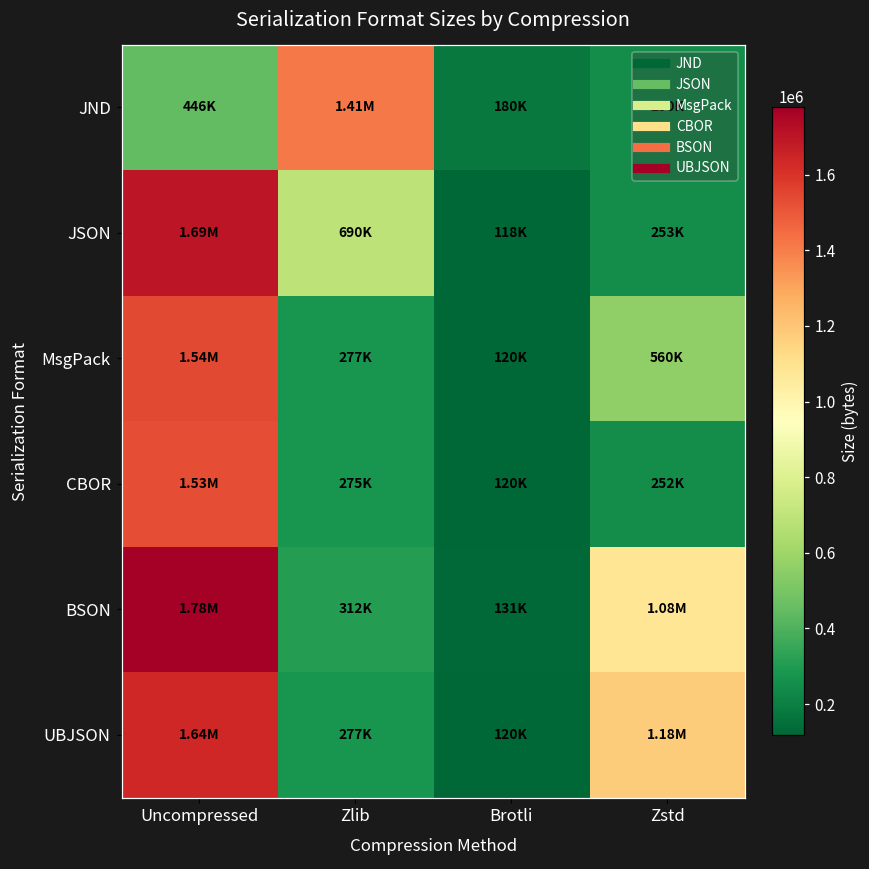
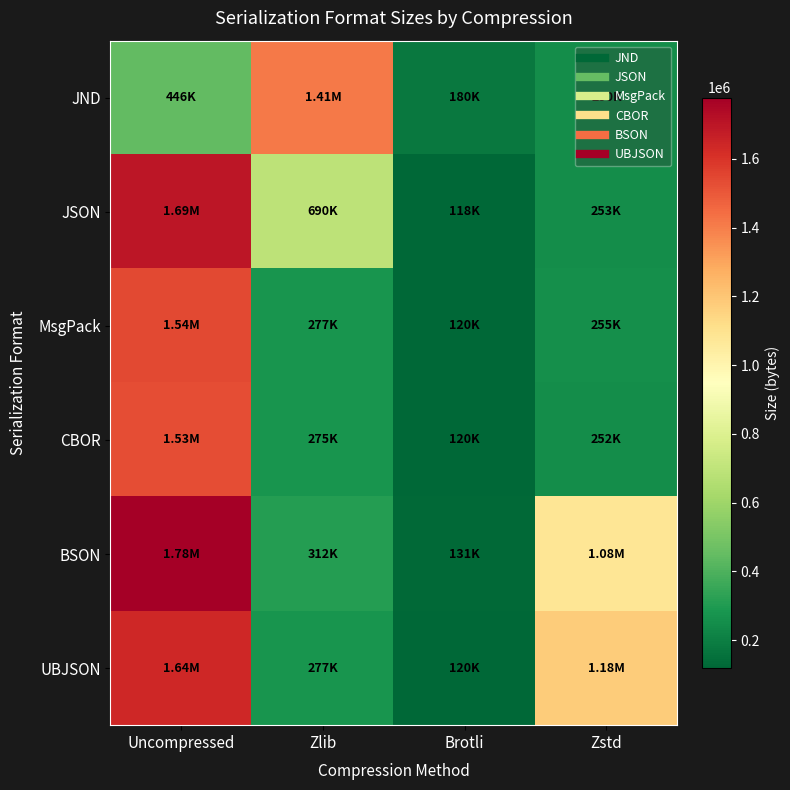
  {
    "JND": {
      "Uncompressed": "446K",
      "Zlib": "1.41M",
      "Brotli": "180K"
    },
    "JSON": {
      "Uncompressed": "1.69M",
      "Zlib": "690K",
      "Brotli": "118K",
      "Zstd": "253K"
    },
    "MsgPack": {
      "Uncompressed": "1.54M",
      "Zlib": "277K",
      "Brotli": "120K",
-     "Zstd": "560K"
+     "Zstd": "255K"
    },
    "CBOR": {
      "Uncompressed": "1.53M",
      "Zlib": "275K",
      "Brotli": "120K",
      "Zstd": "252K"
    },
    "BSON": {
      "Uncompressed": "1.78M",
      "Zlib": "312K",
      "Brotli": "131K",
      "Zstd": "1.08M"
    },
    "UBJSON": {
      "Uncompressed": "1.64M",
      "Zlib": "277K",
      "Brotli": "120K",
      "Zstd": "1.18M"
    }
  }
